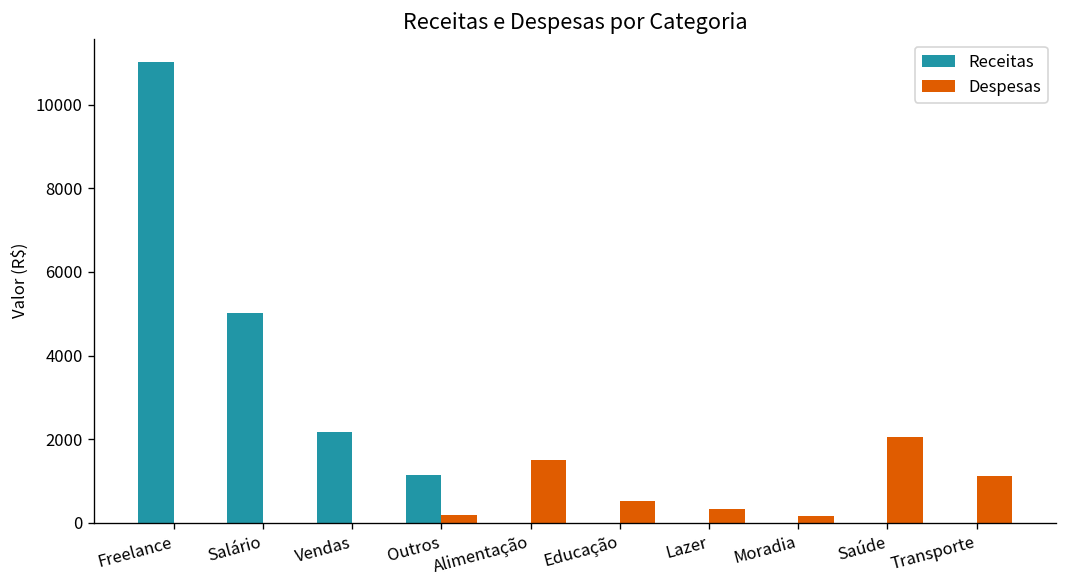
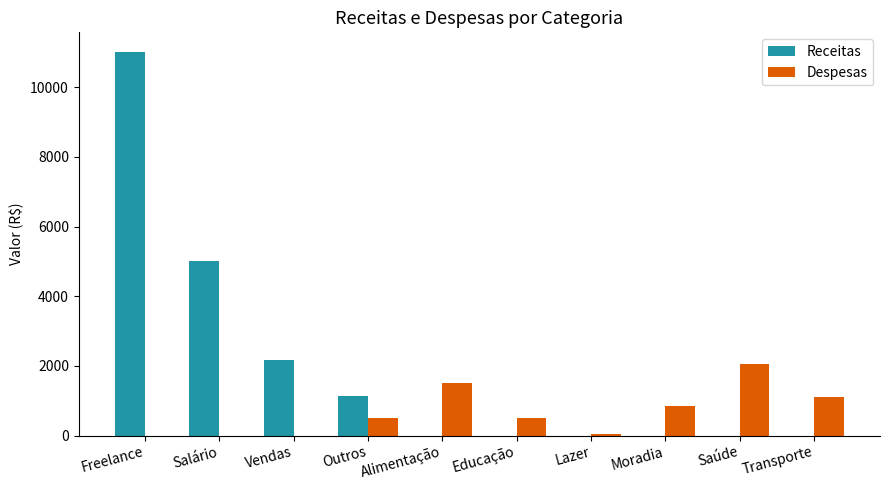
  {
    "Receitas": {
      "Freelance": 11000,
      "Salário": 5000,
      "Vendas": 2200,
      "Outros": 1100,
      "Alimentação": 0,
      "Educação": 0,
      "Lazer": 0,
      "Moradia": 0,
      "Saúde": 0,
      "Transporte": 0
    },
    "Despesas": {
      "Freelance": 0,
      "Salário": 0,
      "Vendas": 0,
-     "Outros": 200,
+     "Outros": 500,
      "Alimentação": 1500,
      "Educação": 500,
-     "Lazer": 300,
-     "Moradia": 200,
+     "Lazer": 0,
+     "Moradia": 900,
      "Saúde": 2000,
      "Transporte": 1100
    }
  }
